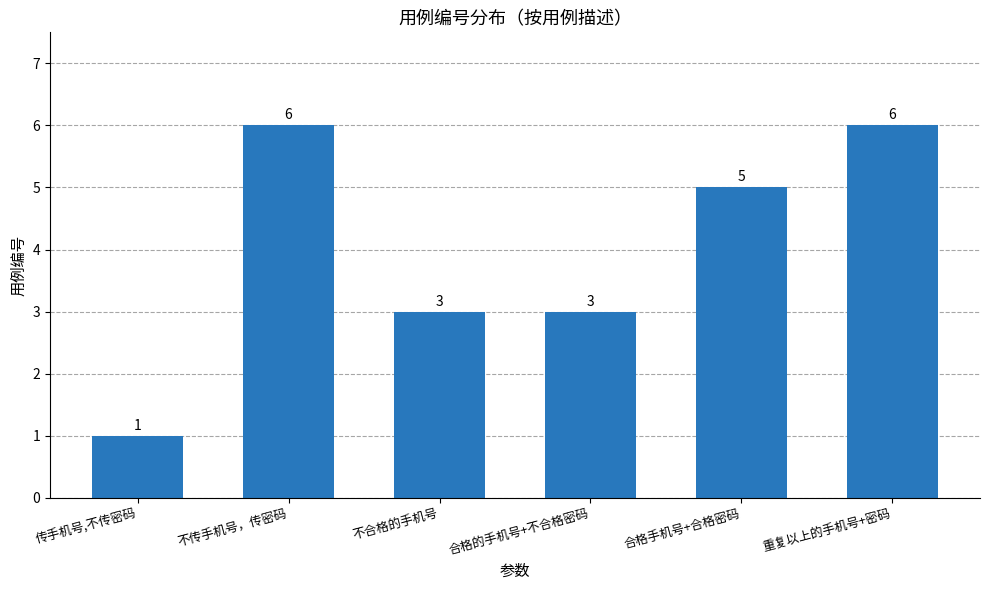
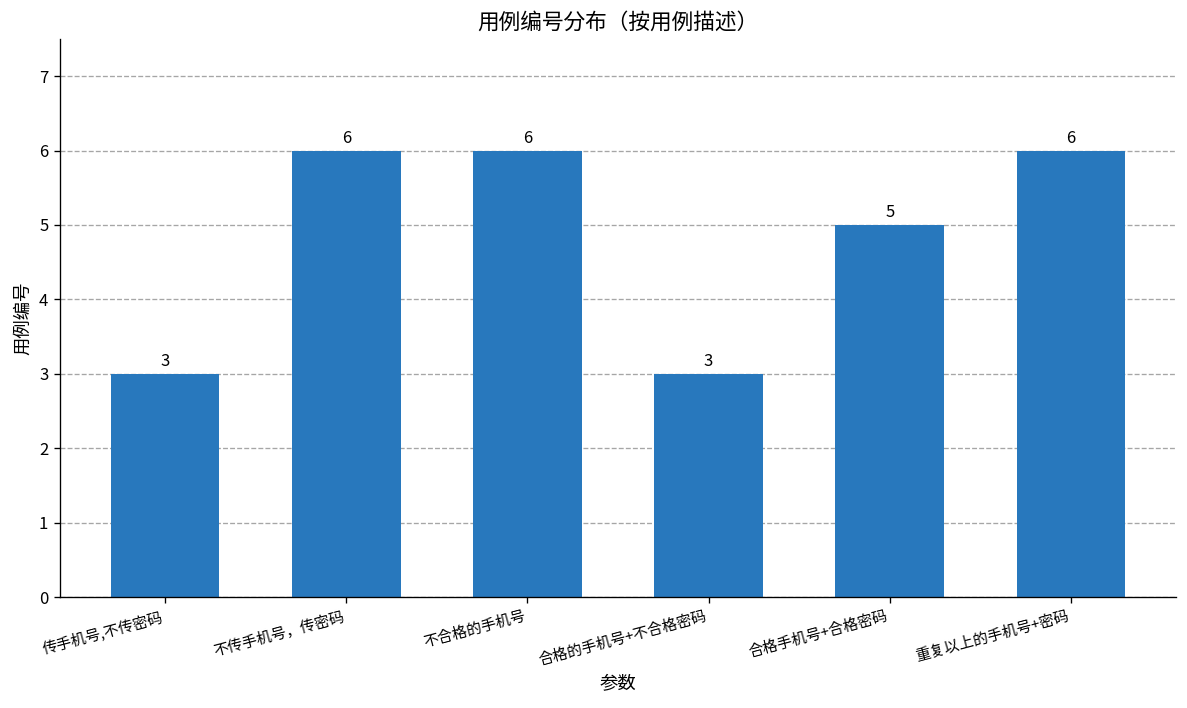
  {
-   "传手机号,不传密码": 1,
+   "传手机号,不传密码": 3,
    "不传手机号，传密码": 6,
-   "不合格的手机号": 3,
+   "不合格的手机号": 6,
    "合格的手机号+不合格密码": 3,
    "合格手机号+合格密码": 5,
    "重复以上的手机号+密码": 6
  }
